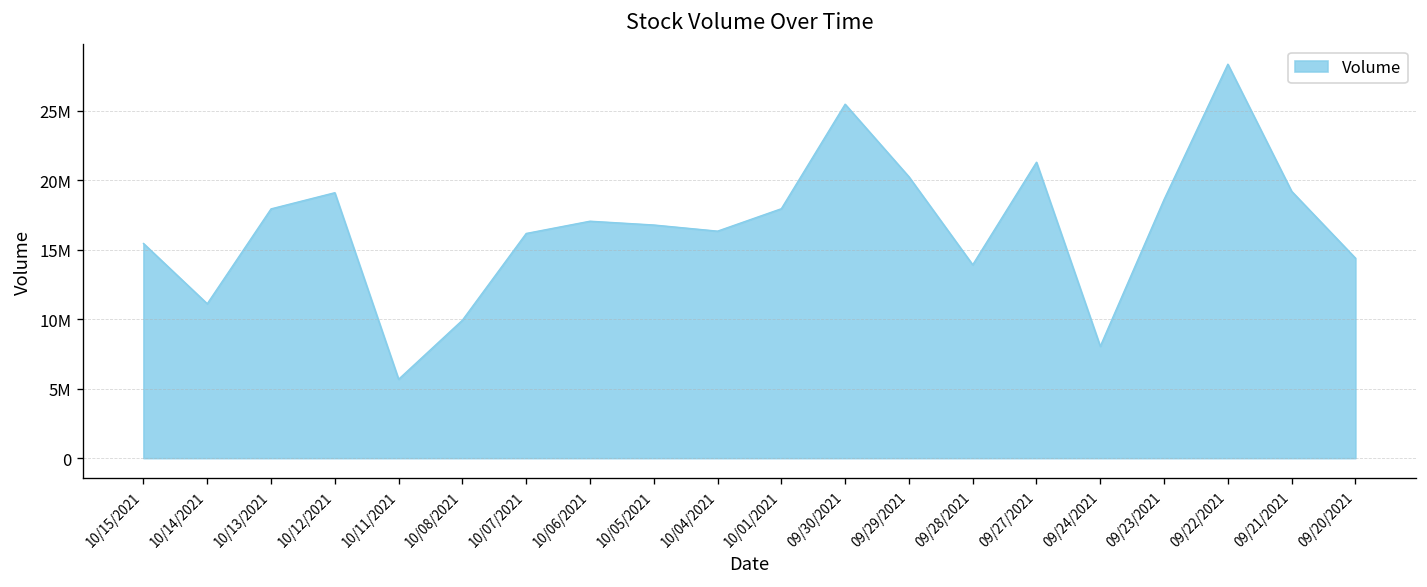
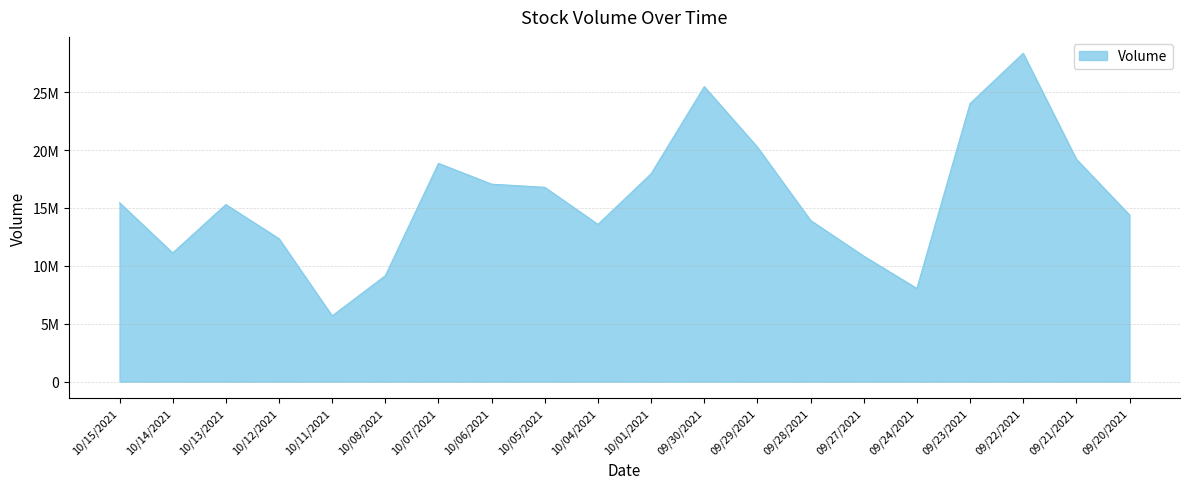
  {
    "10/15/2021": 15500000,
    "10/14/2021": 11100000,
-   "10/13/2021": 17900000,
-   "10/12/2021": 19100000,
+   "10/13/2021": 15300000,
+   "10/12/2021": 12300000,
    "10/11/2021": 5700000,
-   "10/08/2021": 9900000,
-   "10/07/2021": 16200000,
+   "10/08/2021": 9200000,
+   "10/07/2021": 18900000,
    "10/06/2021": 17100000,
    "10/05/2021": 16800000,
-   "10/04/2021": 16300000,
+   "10/04/2021": 13600000,
    "10/01/2021": 18000000,
    "09/30/2021": 25500000,
    "09/29/2021": 20300000,
    "09/28/2021": 13900000,
-   "09/27/2021": 21300000,
+   "09/27/2021": 10800000,
    "09/24/2021": 8000000,
-   "09/23/2021": 18600000,
+   "09/23/2021": 24000000,
    "09/22/2021": 28400000,
    "09/21/2021": 19200000,
    "09/20/2021": 14400000
  }
